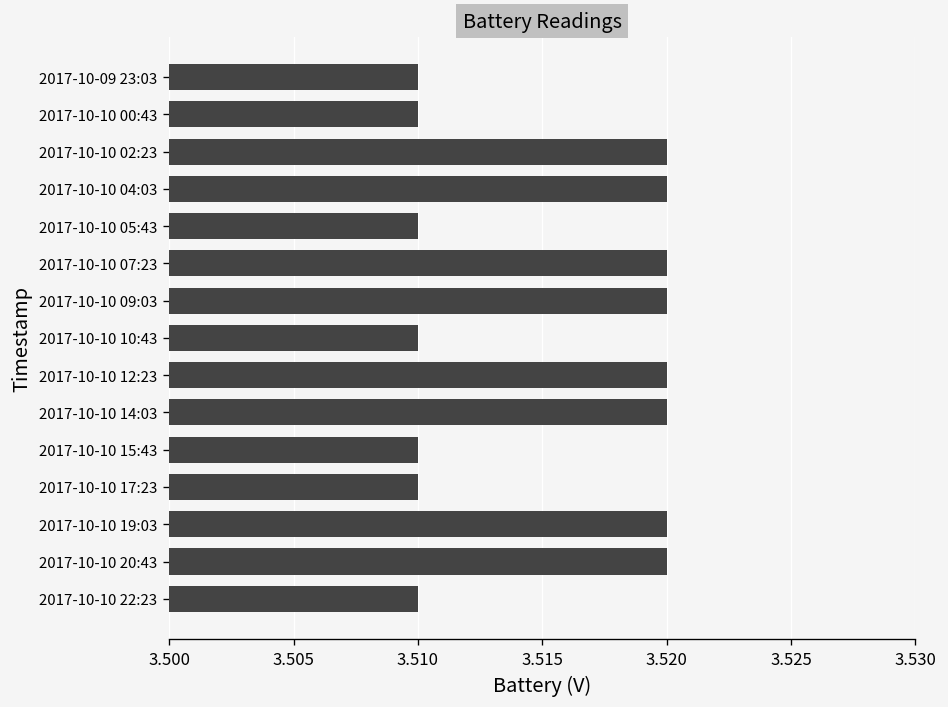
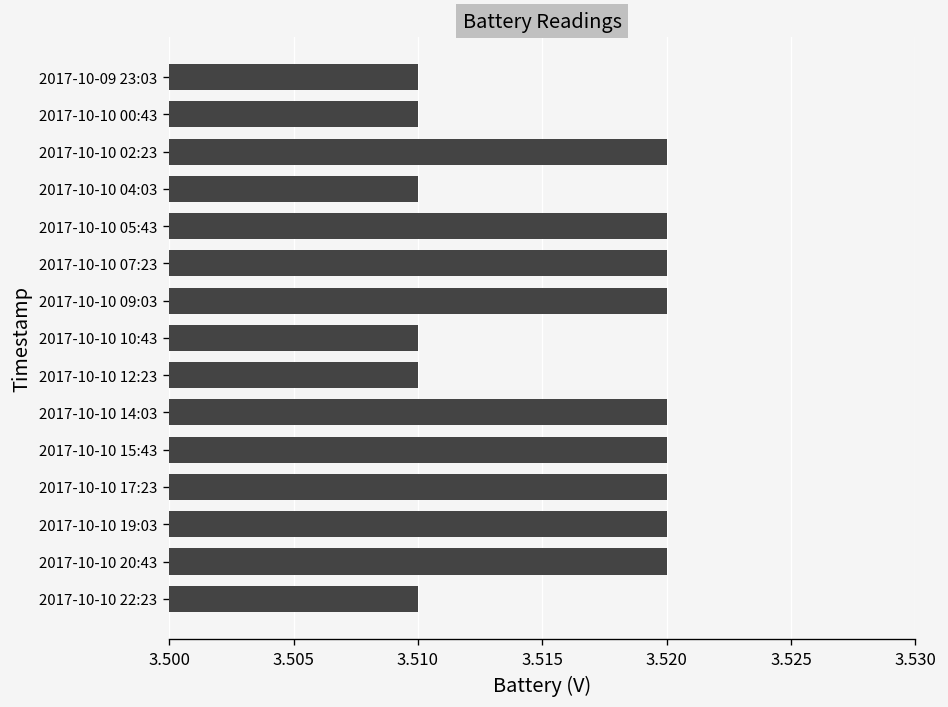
  {
    "2017-10-09 23:03": 3.51,
    "2017-10-10 00:43": 3.51,
    "2017-10-10 02:23": 3.52,
-   "2017-10-10 04:03": 3.52,
-   "2017-10-10 05:43": 3.51,
+   "2017-10-10 04:03": 3.51,
+   "2017-10-10 05:43": 3.52,
    "2017-10-10 07:23": 3.52,
    "2017-10-10 09:03": 3.52,
    "2017-10-10 10:43": 3.51,
-   "2017-10-10 12:23": 3.52,
+   "2017-10-10 12:23": 3.51,
    "2017-10-10 14:03": 3.52,
-   "2017-10-10 15:43": 3.51,
-   "2017-10-10 17:23": 3.51,
+   "2017-10-10 15:43": 3.52,
+   "2017-10-10 17:23": 3.52,
    "2017-10-10 19:03": 3.52,
    "2017-10-10 20:43": 3.52,
    "2017-10-10 22:23": 3.51
  }
